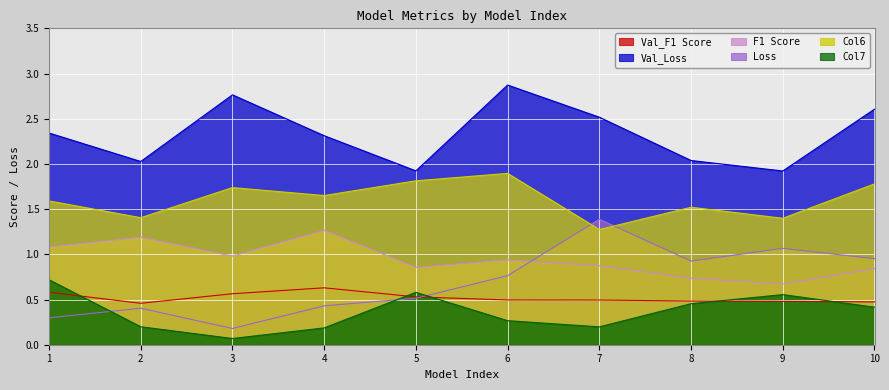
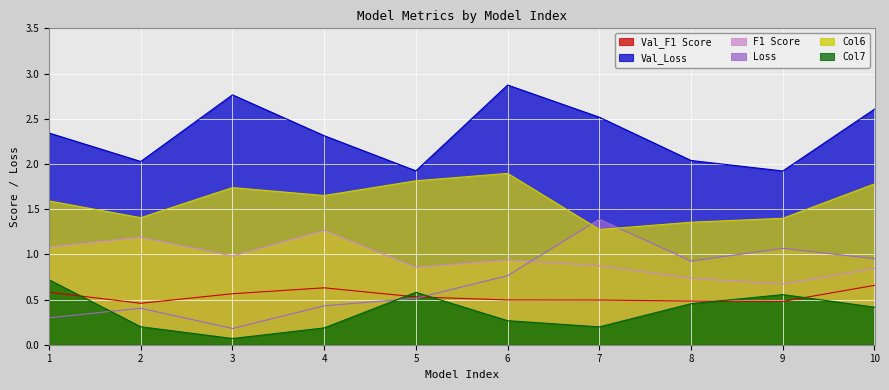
  {
    "Val_F1 Score": {
      "1": 0.6,
      "2": 0.5,
      "3": 0.6,
      "4": 0.6,
      "6": 0.5,
      "7": 0.5,
      "8": 0.5,
      "9": 0.5,
-     "10": 0.5
+     "10": 0.7
    },
    "Val_Loss": {
      "1": 2.3,
      "2": 2.0,
      "3": 2.8,
      "4": 2.3,
      "5": 1.9,
      "6": 2.9,
      "7": 2.5,
      "8": 2.0,
      "9": 1.9,
      "10": 2.6
    },
    "F1 Score": {
      "1": 1.1,
      "2": 1.2,
      "3": 1.0,
      "4": 1.3,
      "5": 0.9,
      "6": 0.9,
      "7": 0.9,
      "8": 0.7,
      "9": 0.7,
      "10": 0.8
    },
    "Loss": {
      "1": 0.3,
      "2": 0.4,
      "3": 0.2,
      "4": 0.4,
      "6": 0.8,
      "7": 1.4,
      "8": 0.9,
      "9": 1.1,
      "10": 1.0
    },
    "Col6": {
      "1": 1.6,
      "2": 1.4,
      "3": 1.7,
      "4": 1.7,
      "5": 1.8,
      "6": 1.9,
      "7": 1.3,
-     "8": 1.5,
+     "8": 1.4,
      "9": 1.4,
      "10": 1.8
    },
    "Col7": {
      "1": 0.7,
      "2": 0.2,
      "3": 0.1,
      "4": 0.2,
      "5": 0.6,
      "6": 0.3,
      "7": 0.2,
      "8": 0.5,
      "9": 0.6,
      "10": 0.4
    }
  }
